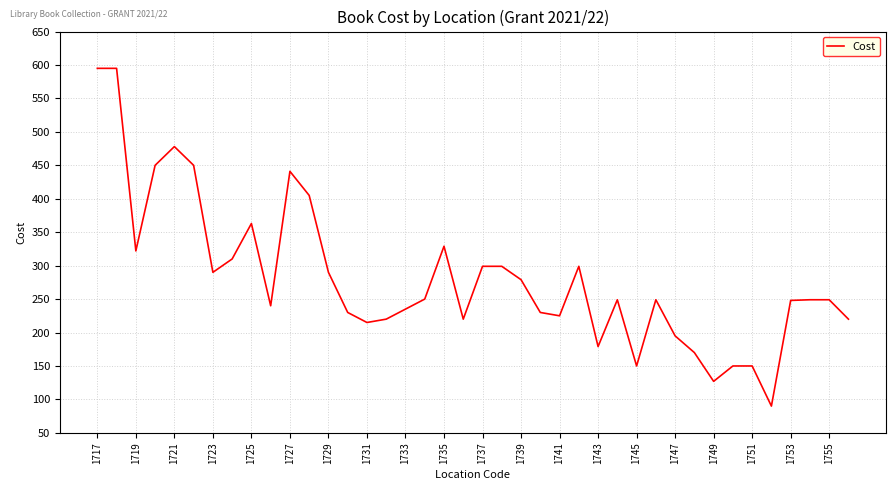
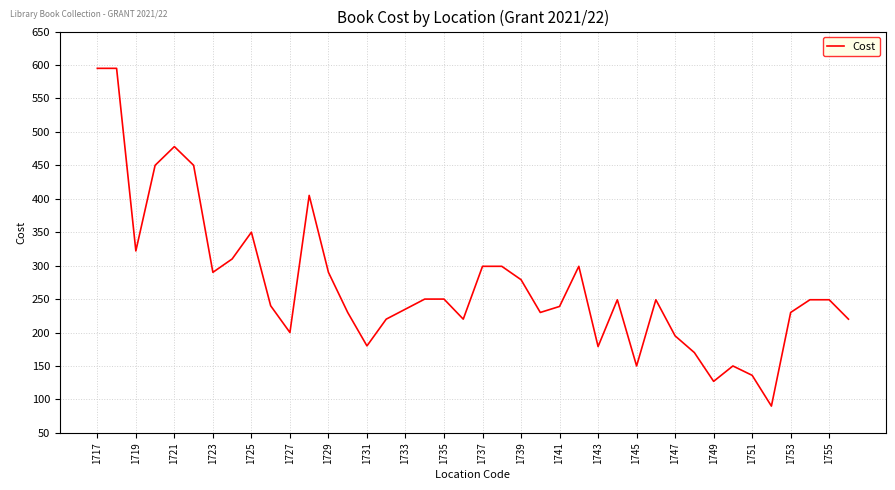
  {
    "1717": 600,
    "1719": 320,
    "1721": 480,
    "1723": 290,
-   "1725": 360,
-   "1727": 440,
+   "1725": 350,
+   "1727": 200,
    "1729": 290,
-   "1731": 220,
+   "1731": 180,
    "1733": 240,
-   "1735": 330,
+   "1735": 250,
    "1737": 300,
    "1739": 280,
-   "1741": 230,
+   "1741": 240,
    "1743": 180,
    "1745": 150,
    "1747": 200,
    "1749": 130,
-   "1751": 150,
-   "1753": 250,
+   "1751": 140,
+   "1753": 230,
    "1755": 250
  }
